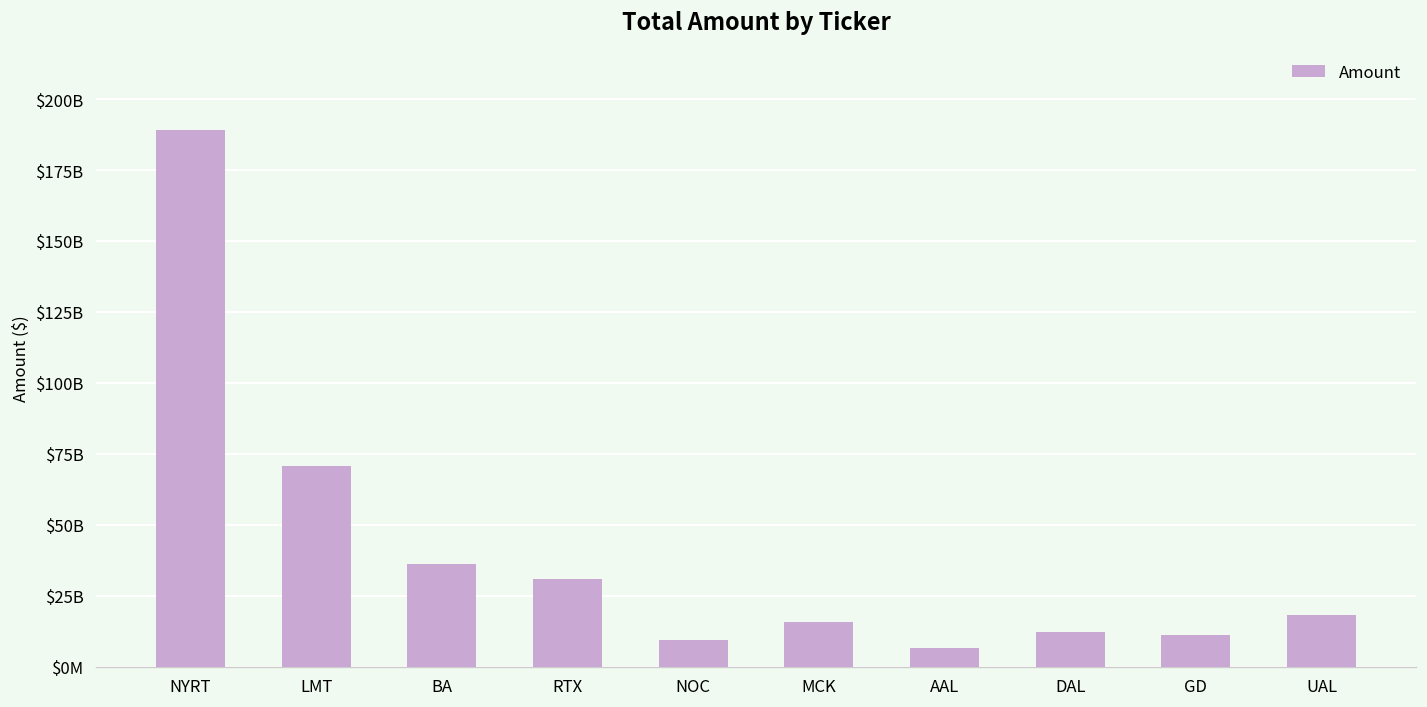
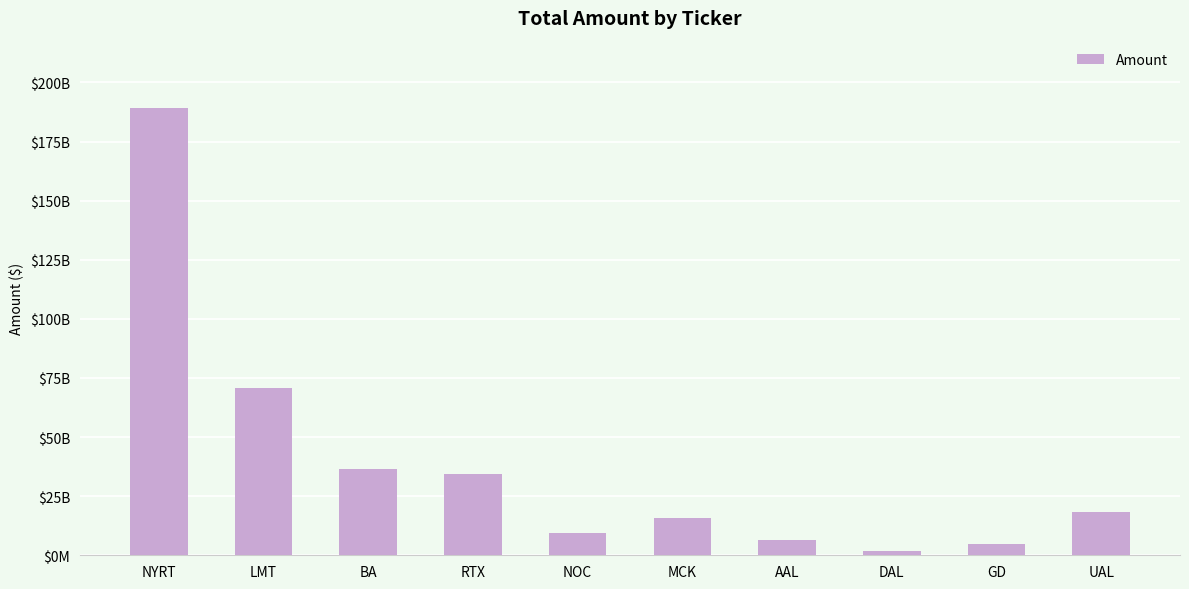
  {
    "NYRT": "$189000000000",
    "LMT": "$71000000000",
    "BA": "$36000000000",
-   "RTX": "$31000000000",
+   "RTX": "$34000000000",
    "NOC": "$9000000000",
    "MCK": "$16000000000",
    "AAL": "$6000000000",
-   "DAL": "$12000000000",
-   "GD": "$11000000000",
+   "DAL": "$2000000000",
+   "GD": "$5000000000",
    "UAL": "$18000000000"
  }
